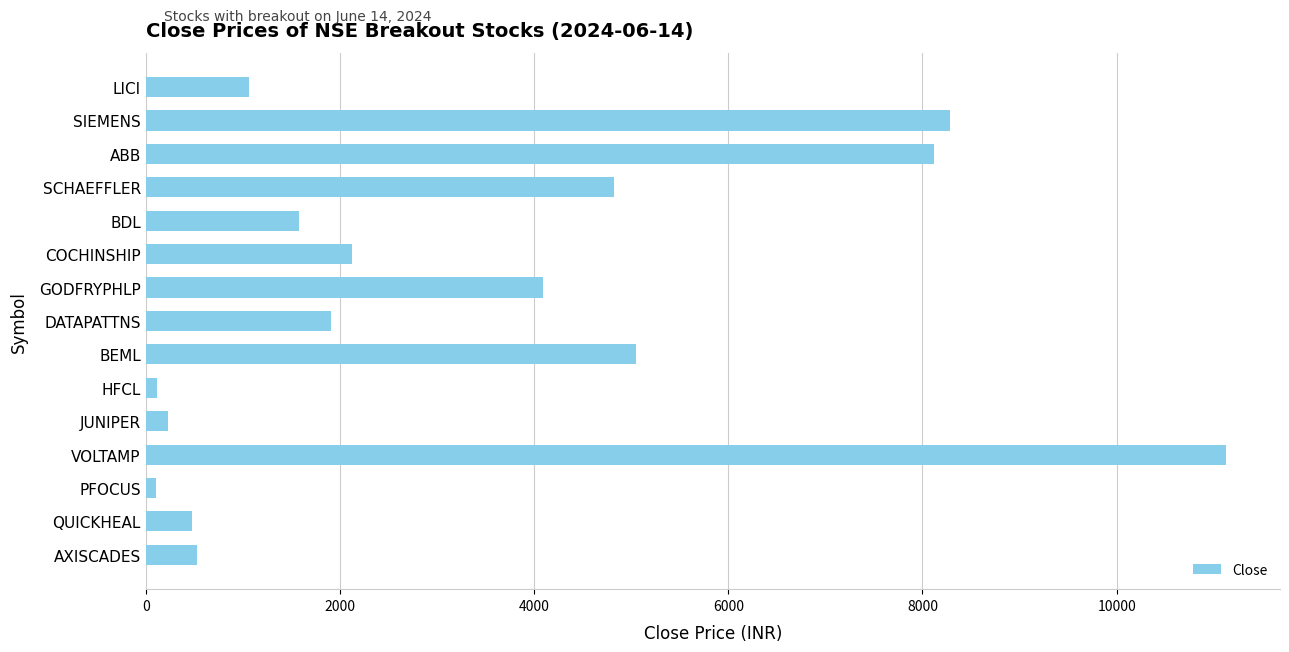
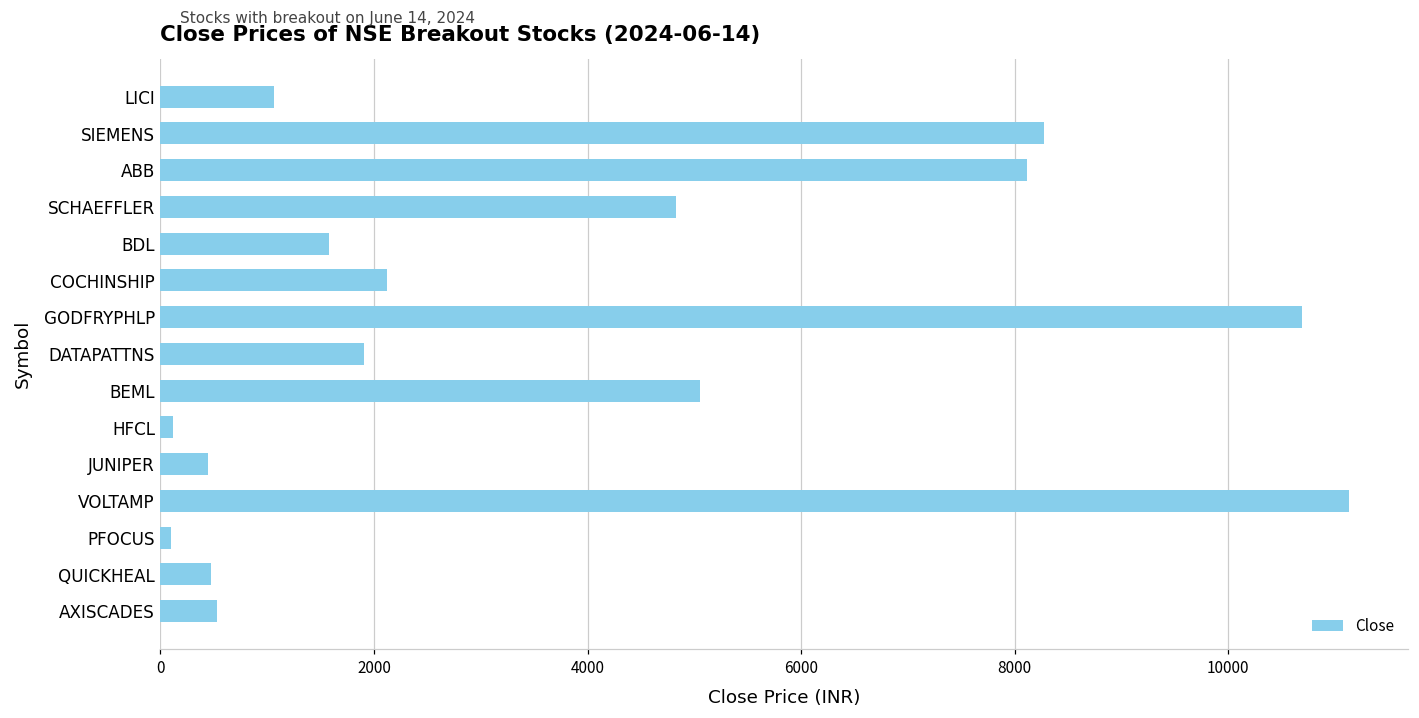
  {
    "LICI": 1100,
    "SIEMENS": 8300,
    "ABB": 8100,
    "SCHAEFFLER": 4800,
    "BDL": 1600,
    "COCHINSHIP": 2100,
-   "GODFRYPHLP": 4100,
+   "GODFRYPHLP": 10700,
    "DATAPATTNS": 1900,
    "BEML": 5100,
    "HFCL": 100,
-   "JUNIPER": 200,
+   "JUNIPER": 400,
    "VOLTAMP": 11100,
    "PFOCUS": 100,
    "QUICKHEAL": 500,
    "AXISCADES": 500
  }
